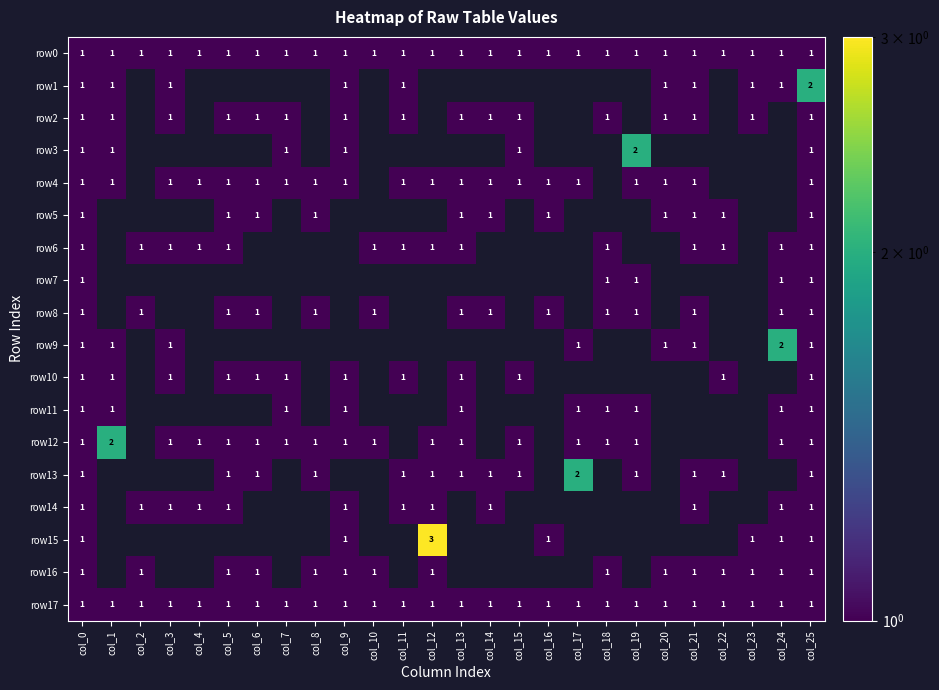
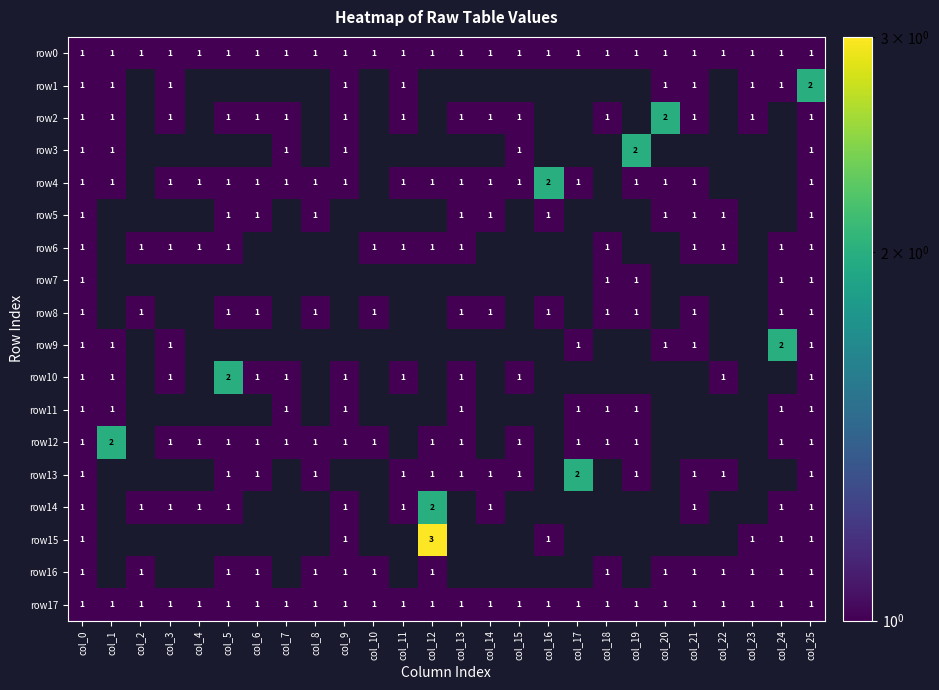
  {
    "row2": {
      "col_0": 1,
      "col_1": 1,
      "col_3": 1,
      "col_5": 1,
      "col_6": 1,
      "col_7": 1,
      "col_9": 1,
      "col_11": 1,
      "col_13": 1,
      "col_14": 1,
      "col_15": 1,
      "col_18": 1,
-     "col_20": 1,
+     "col_20": 2,
      "col_21": 1,
      "col_23": 1,
      "col_25": 1
    },
    "row4": {
      "col_0": 1,
      "col_1": 1,
      "col_3": 1,
      "col_4": 1,
      "col_5": 1,
      "col_6": 1,
      "col_7": 1,
      "col_8": 1,
      "col_9": 1,
      "col_11": 1,
      "col_12": 1,
      "col_13": 1,
      "col_14": 1,
      "col_15": 1,
-     "col_16": 1,
+     "col_16": 2,
      "col_17": 1,
      "col_19": 1,
      "col_20": 1,
      "col_21": 1,
      "col_25": 1
    },
    "row10": {
      "col_0": 1,
      "col_1": 1,
      "col_3": 1,
-     "col_5": 1,
+     "col_5": 2,
      "col_6": 1,
      "col_7": 1,
      "col_9": 1,
      "col_11": 1,
      "col_13": 1,
      "col_15": 1,
      "col_22": 1,
      "col_25": 1
    },
    "row14": {
      "col_0": 1,
      "col_2": 1,
      "col_3": 1,
      "col_4": 1,
      "col_5": 1,
      "col_9": 1,
      "col_11": 1,
-     "col_12": 1,
+     "col_12": 2,
      "col_14": 1,
      "col_21": 1,
      "col_24": 1,
      "col_25": 1
    }
  }
